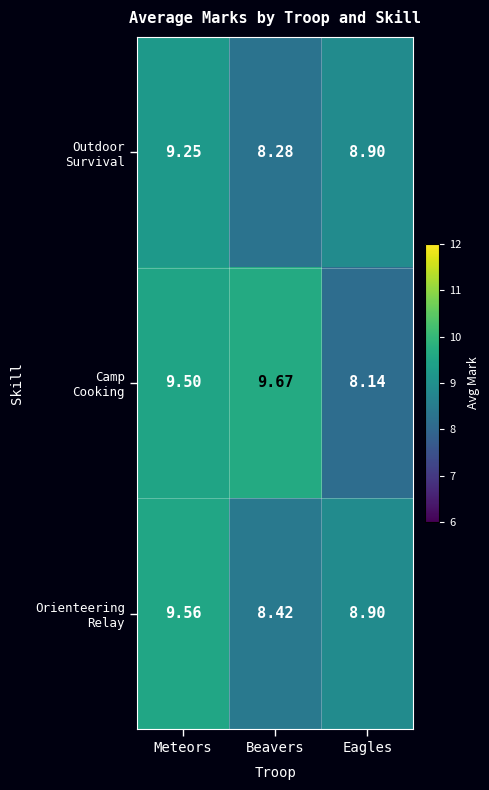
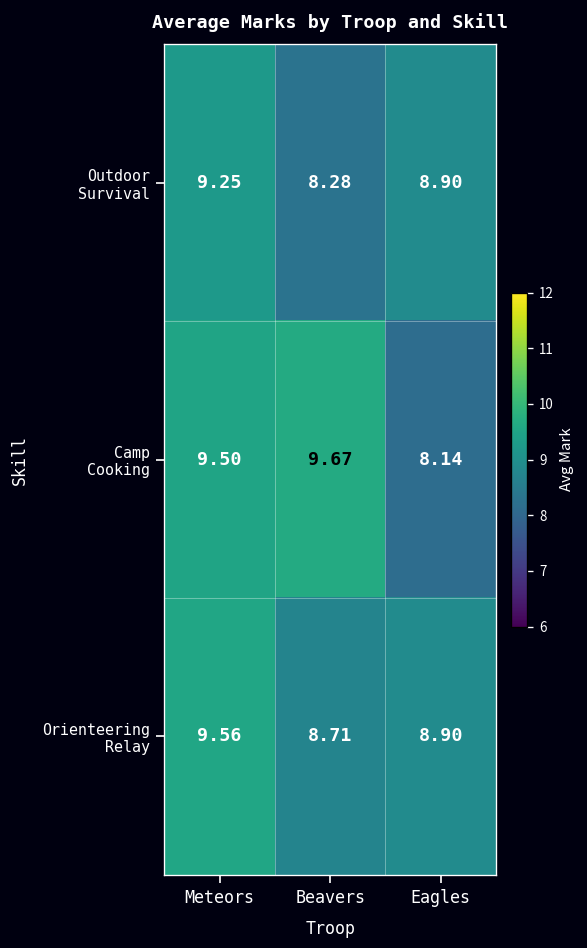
  {
    "Outdoor Survival": {
      "Meteors": 9.25,
      "Beavers": 8.28,
      "Eagles": 8.90
    },
    "Camp Cooking": {
      "Meteors": 9.50,
      "Beavers": 9.67,
      "Eagles": 8.14
    },
    "Orienteering Relay": {
      "Meteors": 9.56,
-     "Beavers": 8.42,
+     "Beavers": 8.71,
      "Eagles": 8.90
    }
  }
